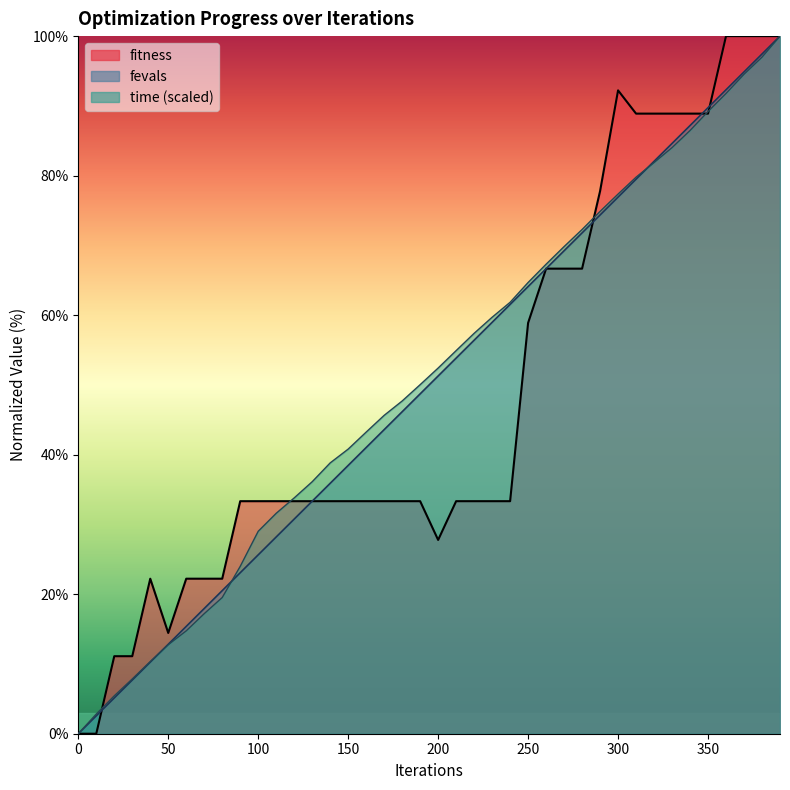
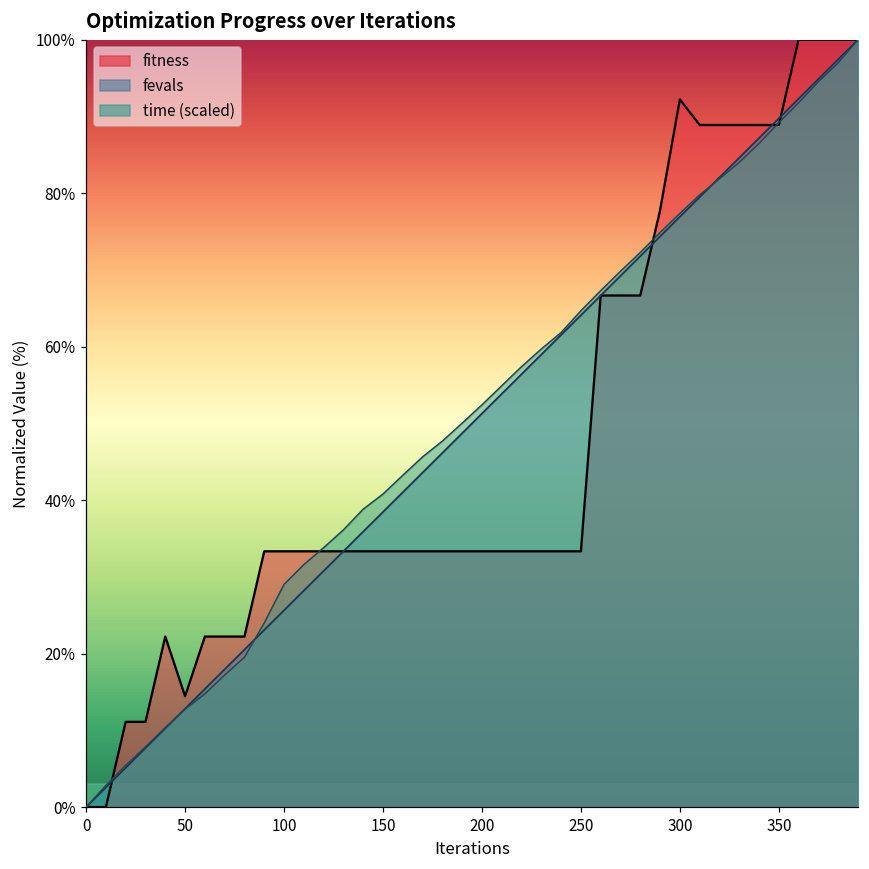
  {
    "fitness": {
      "50": "14%",
      "100": "33%",
      "150": "33%",
-     "200": "28%",
-     "250": "59%",
+     "200": "33%",
+     "250": "33%",
      "300": "92%"
    }
  }
